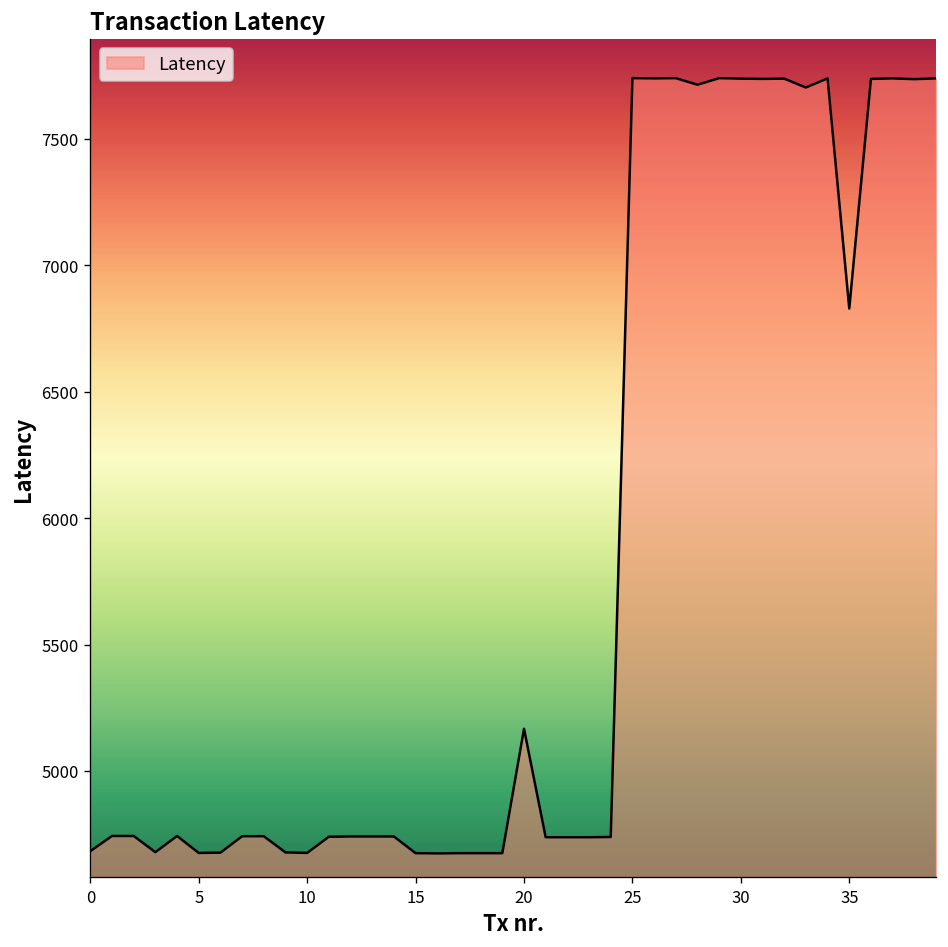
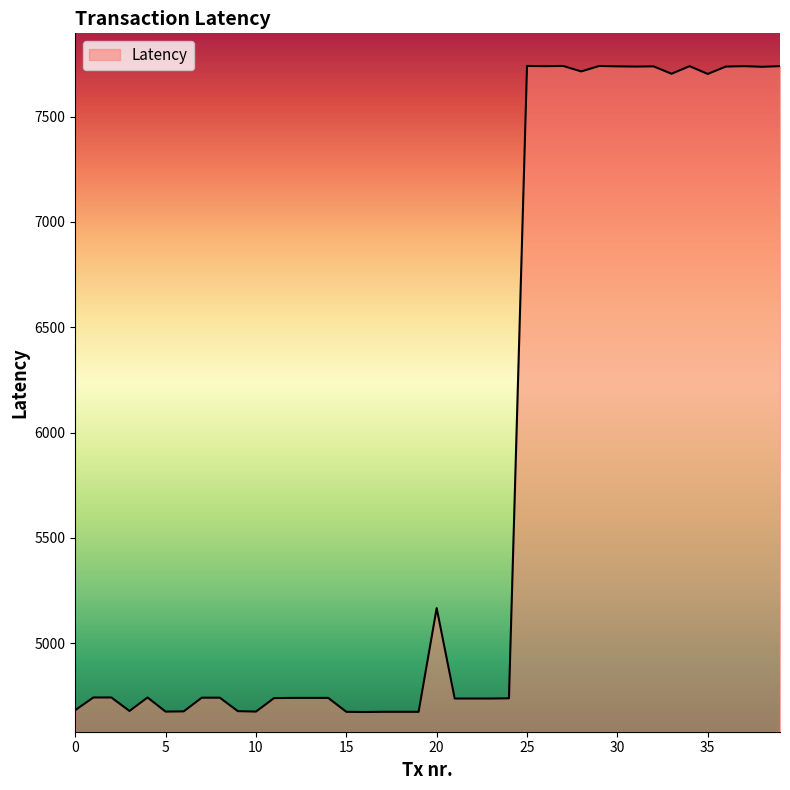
  {
    "0": 4680,
    "5": 4680,
    "10": 4680,
    "15": 4680,
    "20": 5170,
    "25": 7740,
    "30": 7740,
-   "35": 6830
+   "35": 7700
  }
